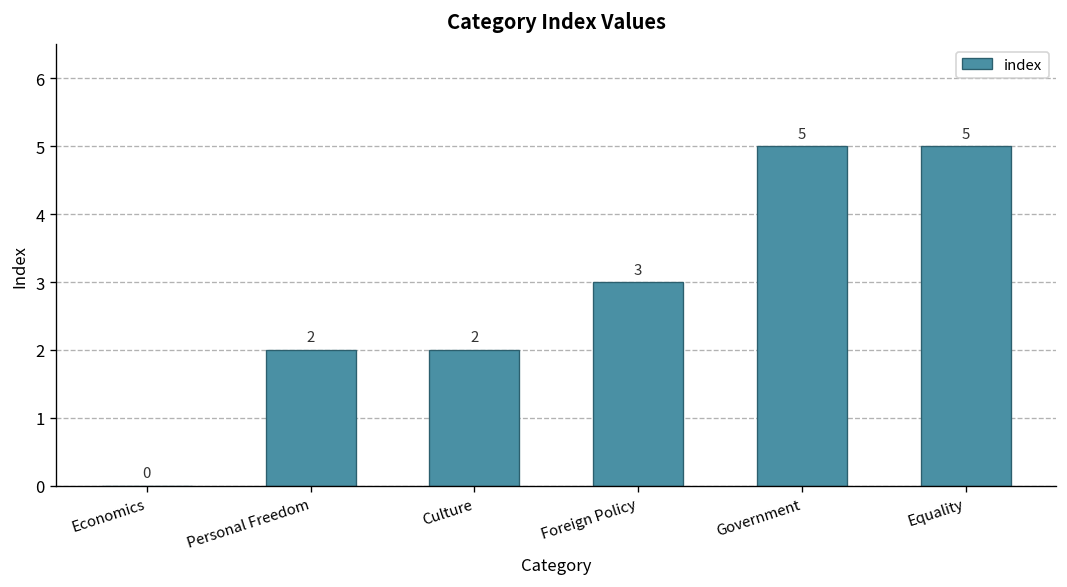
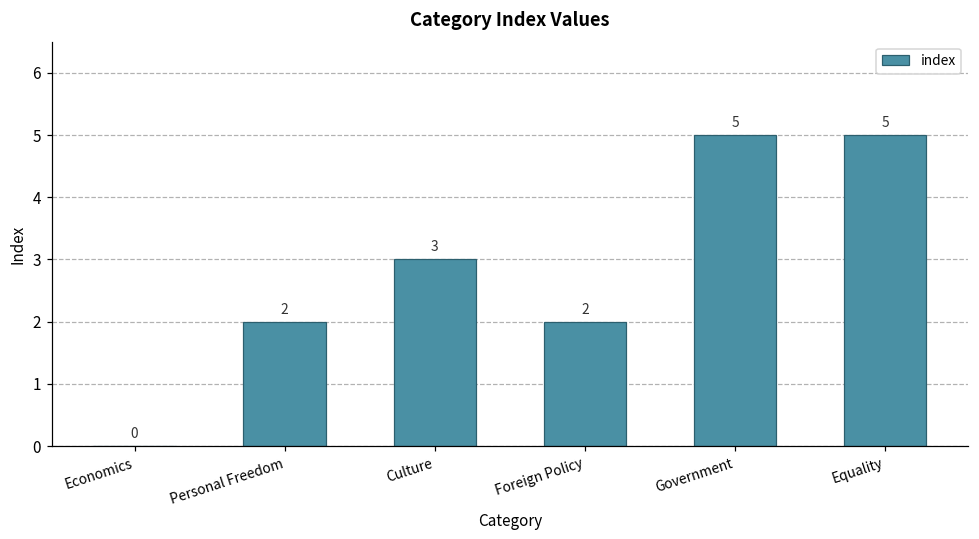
  {
    "Economics": 0,
    "Personal Freedom": 2,
-   "Culture": 2,
-   "Foreign Policy": 3,
+   "Culture": 3,
+   "Foreign Policy": 2,
    "Government": 5,
    "Equality": 5
  }
